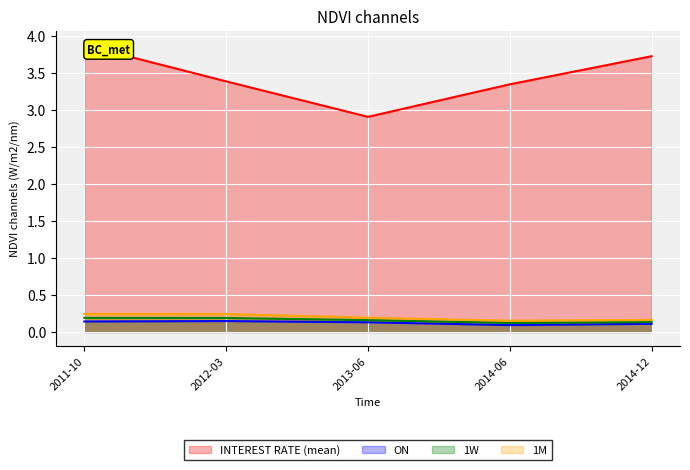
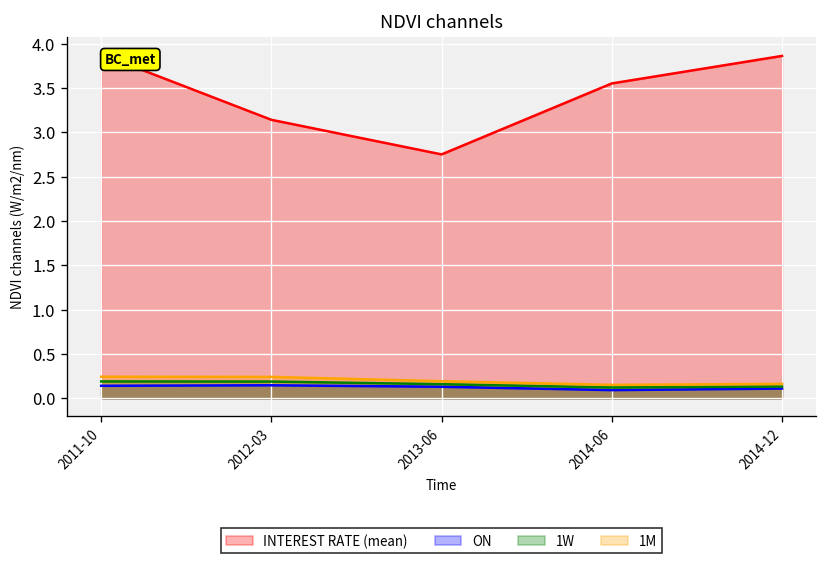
  {
    "INTEREST RATE (mean)": {
-     "2012-03": 3.4,
-     "2013-06": 2.9,
-     "2014-06": 3.4,
-     "2014-12": 3.7
+     "2012-03": 3.1,
+     "2013-06": 2.8,
+     "2014-06": 3.6,
+     "2014-12": 3.9
    },
    "ON": {
      "2011-10": 0.1,
      "2012-03": 0.1
    },
    "1W": {
      "2011-10": 0.2,
      "2012-03": 0.2
    },
    "1M": {
      "2011-10": 0.2,
      "2012-03": 0.2
    }
  }
